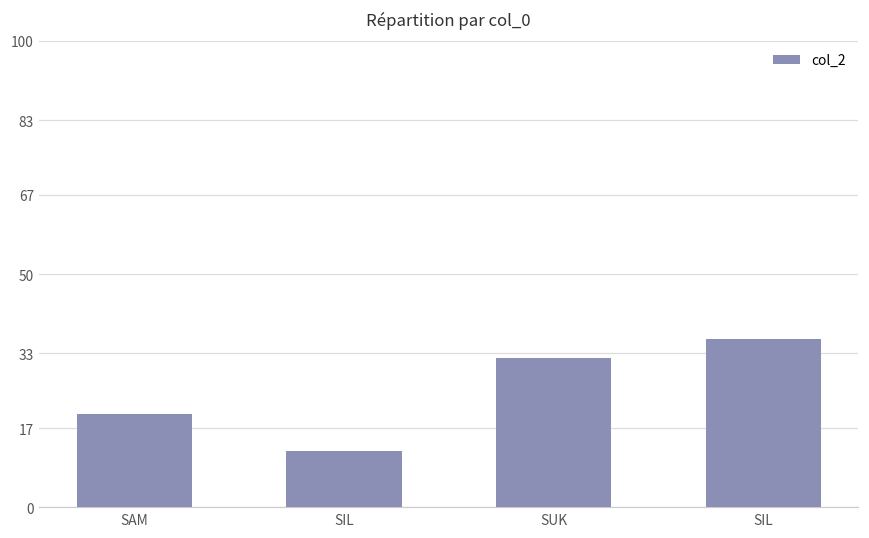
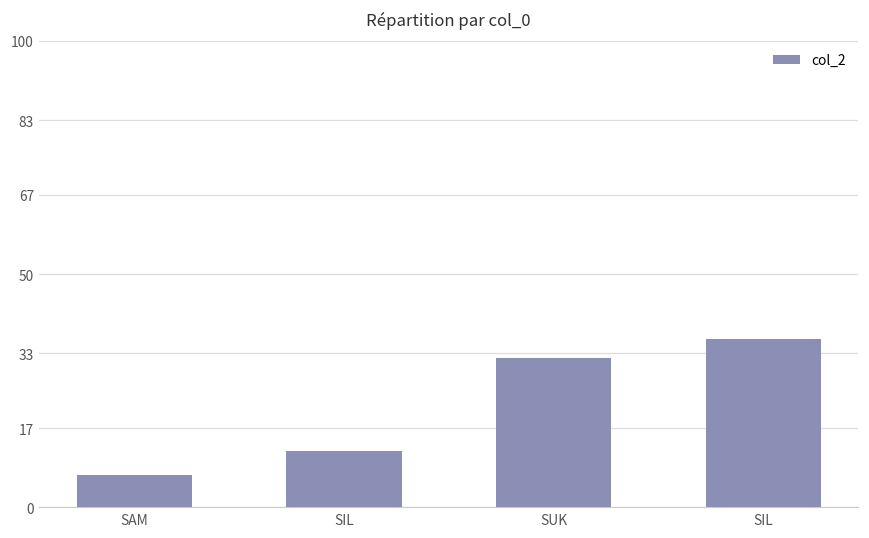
  {
-   "SAM": 20,
+   "SAM": 7,
    "SUK": 32
  }
